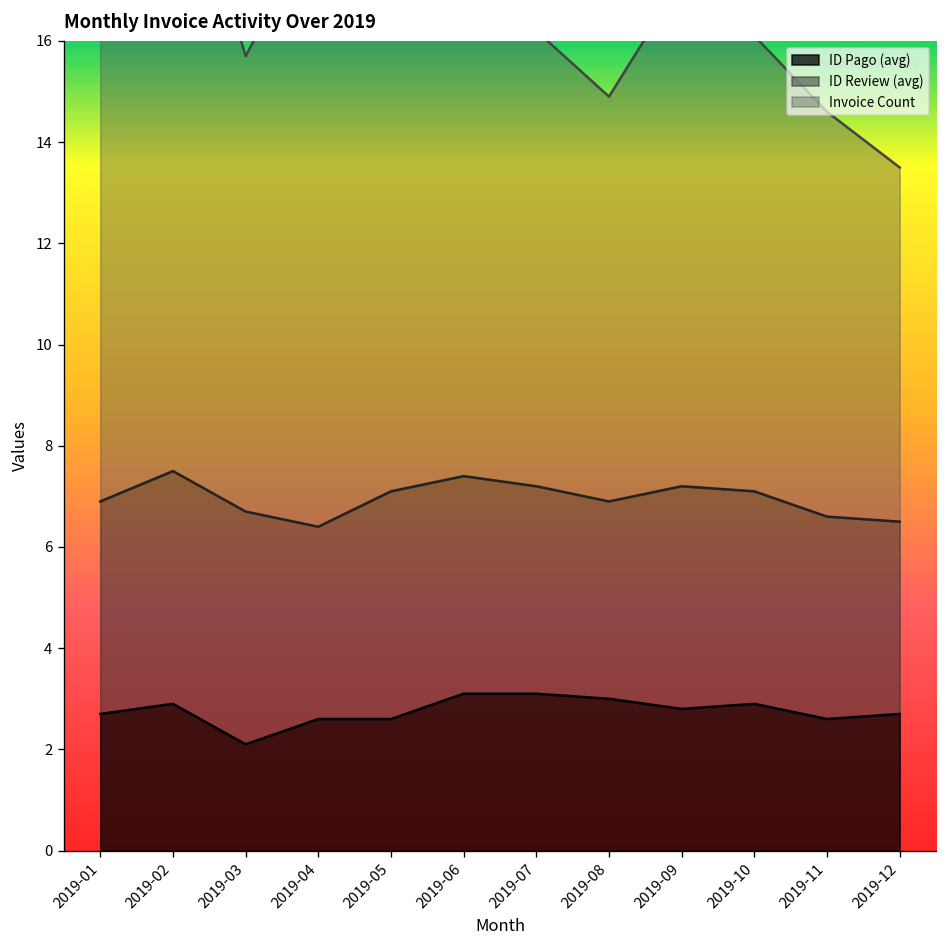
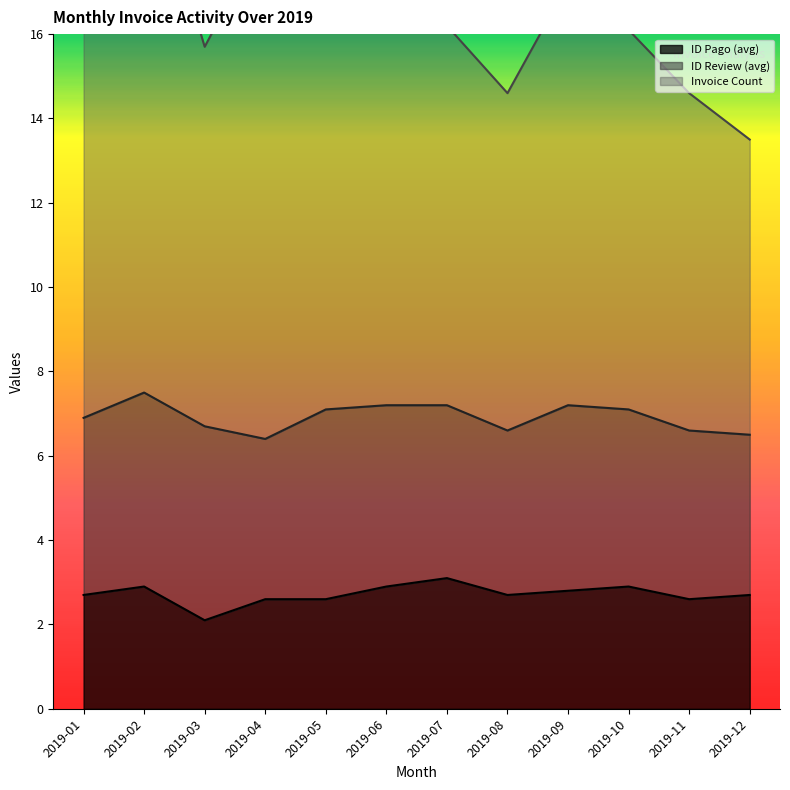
  {
    "ID Pago (avg)": {
      "2019-01": 2.7,
      "2019-02": 2.9,
      "2019-03": 2.1,
      "2019-04": 2.6,
      "2019-05": 2.6,
-     "2019-06": 3.1,
+     "2019-06": 2.9,
      "2019-07": 3.1,
-     "2019-08": 3.0,
+     "2019-08": 2.7,
      "2019-09": 2.8,
      "2019-10": 2.9,
      "2019-11": 2.6,
      "2019-12": 2.7
    }
  }
